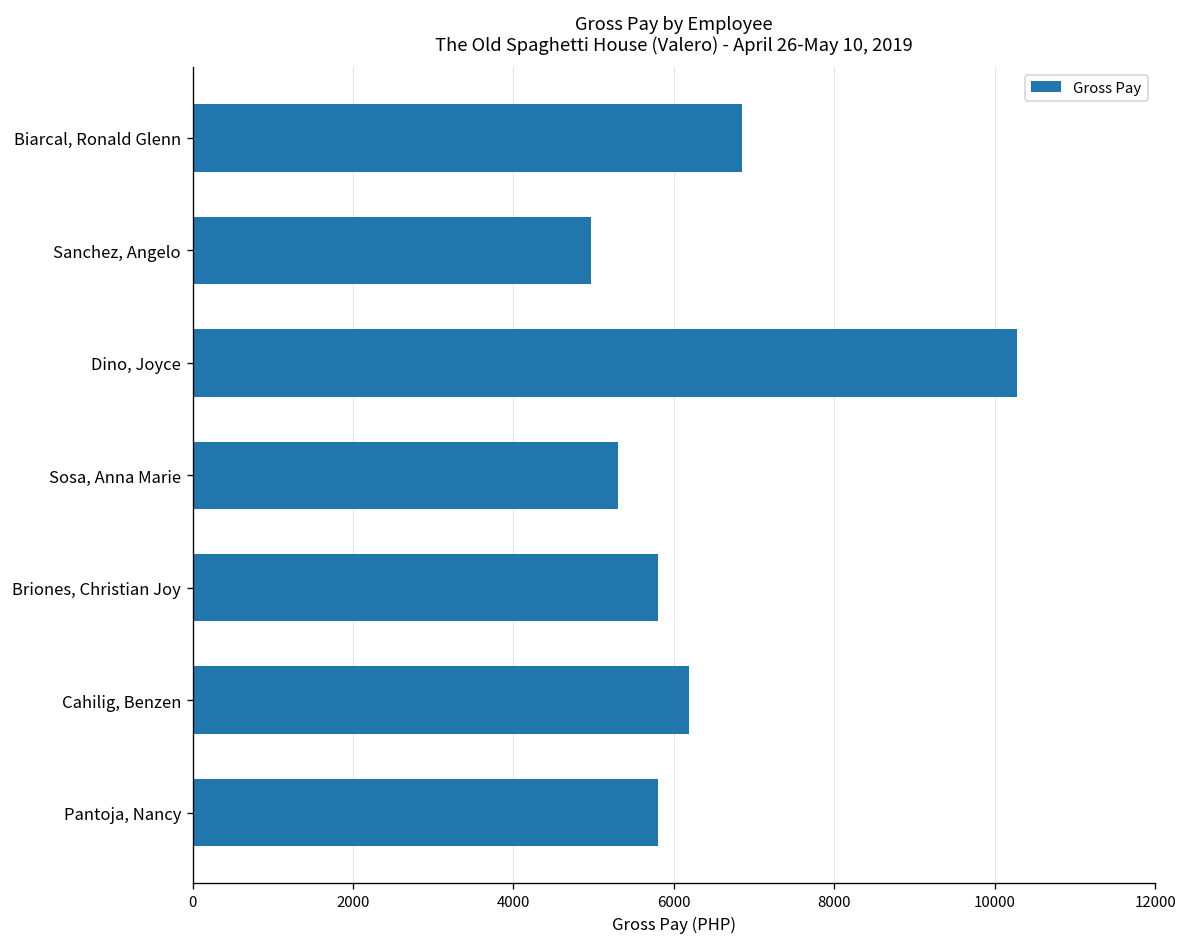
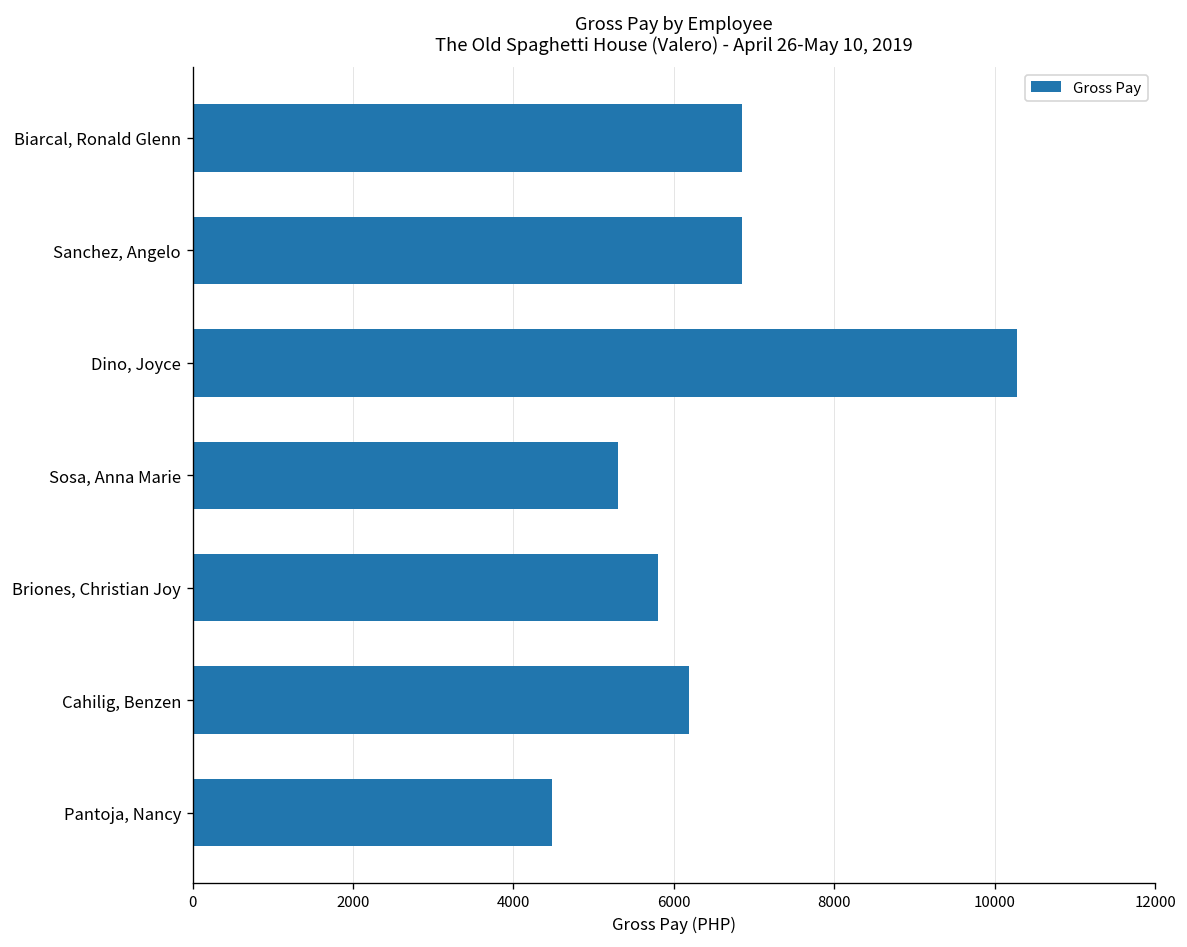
  {
    "Biarcal, Ronald Glenn": 6900,
-   "Sanchez, Angelo": 5000,
+   "Sanchez, Angelo": 6900,
    "Dino, Joyce": 10300,
    "Sosa, Anna Marie": 5300,
    "Briones, Christian Joy": 5800,
    "Cahilig, Benzen": 6200,
-   "Pantoja, Nancy": 5800
+   "Pantoja, Nancy": 4500
  }
